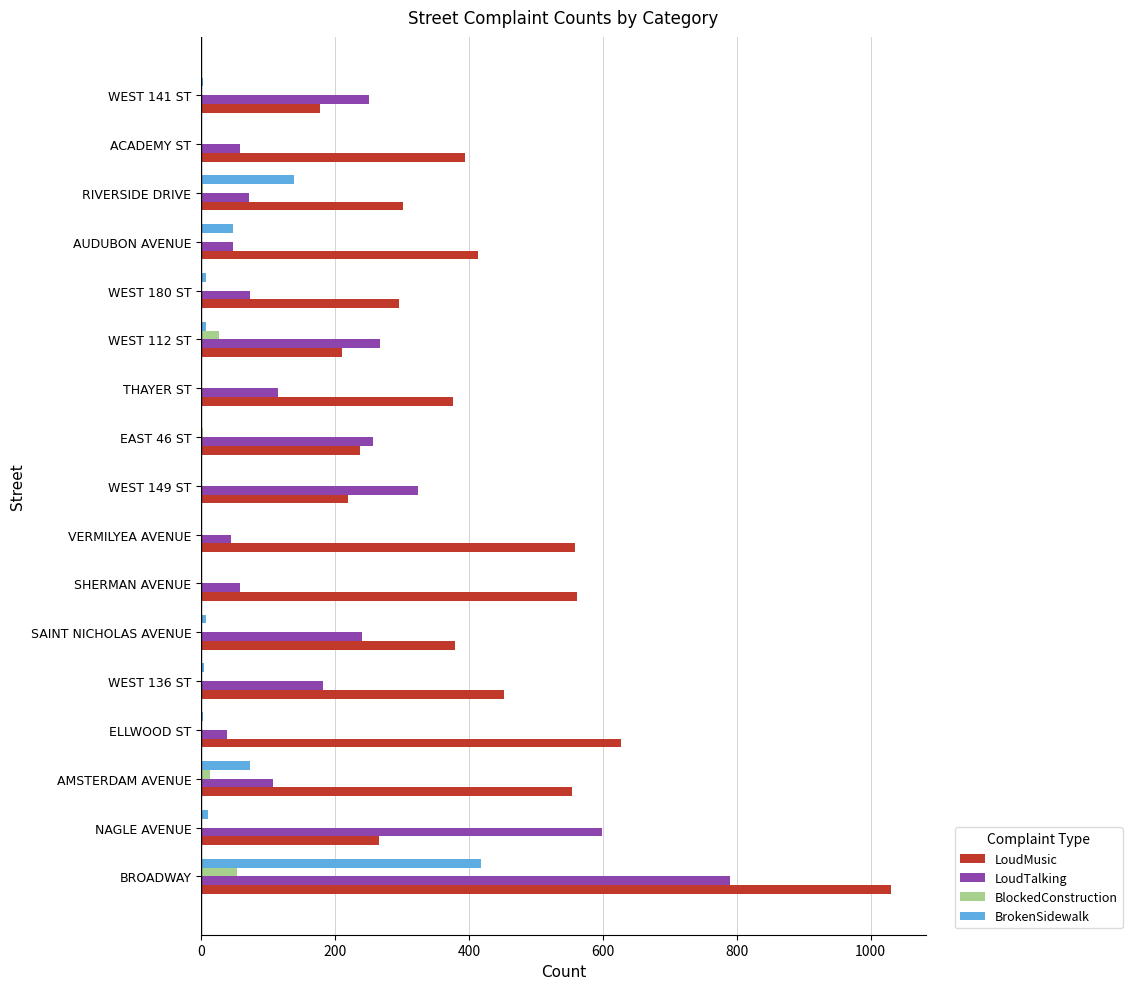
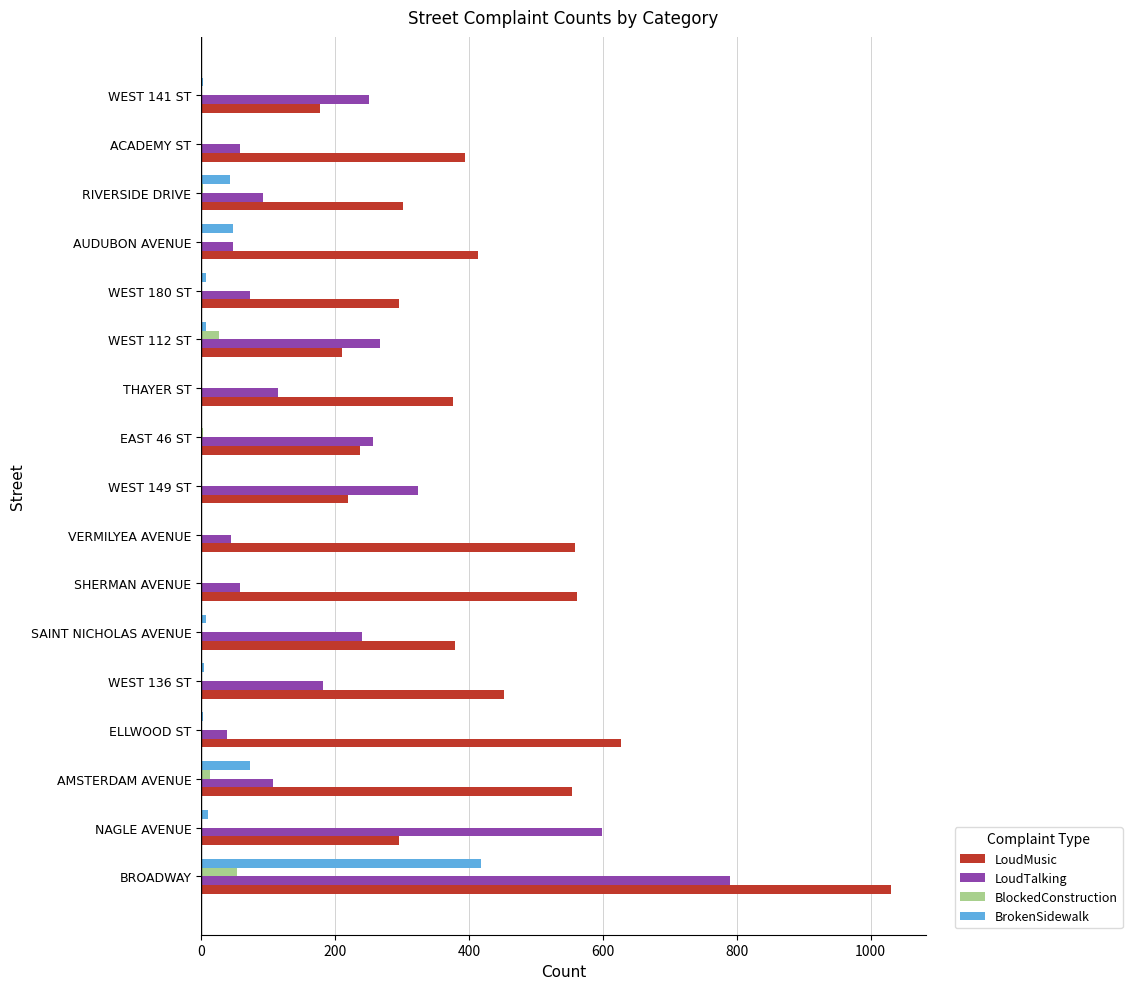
  {
    "LoudMusic": {
      "WEST 141 ST": 180,
      "ACADEMY ST": 390,
      "RIVERSIDE DRIVE": 300,
      "AUDUBON AVENUE": 410,
      "WEST 180 ST": 300,
      "WEST 112 ST": 210,
      "THAYER ST": 380,
      "EAST 46 ST": 240,
      "WEST 149 ST": 220,
      "VERMILYEA AVENUE": 560,
      "SHERMAN AVENUE": 560,
      "SAINT NICHOLAS AVENUE": 380,
      "WEST 136 ST": 450,
      "ELLWOOD ST": 630,
      "AMSTERDAM AVENUE": 550,
-     "NAGLE AVENUE": 270,
+     "NAGLE AVENUE": 300,
      "BROADWAY": 1030
    },
    "LoudTalking": {
      "WEST 141 ST": 250,
      "ACADEMY ST": 60,
-     "RIVERSIDE DRIVE": 70,
+     "RIVERSIDE DRIVE": 90,
      "AUDUBON AVENUE": 50,
      "WEST 180 ST": 70,
      "WEST 112 ST": 270,
      "THAYER ST": 120,
      "EAST 46 ST": 260,
      "WEST 149 ST": 320,
      "VERMILYEA AVENUE": 50,
      "SHERMAN AVENUE": 60,
      "SAINT NICHOLAS AVENUE": 240,
      "WEST 136 ST": 180,
      "ELLWOOD ST": 40,
      "AMSTERDAM AVENUE": 110,
      "NAGLE AVENUE": 600,
      "BROADWAY": 790
    },
    "BlockedConstruction": {
      "ACADEMY ST": 0,
      "WEST 180 ST": 0,
      "WEST 112 ST": 30,
      "THAYER ST": 0,
      "VERMILYEA AVENUE": 0,
      "SAINT NICHOLAS AVENUE": 0,
      "ELLWOOD ST": 0,
      "AMSTERDAM AVENUE": 10,
      "NAGLE AVENUE": 0,
      "BROADWAY": 50
    },
    "BrokenSidewalk": {
-     "RIVERSIDE DRIVE": 140,
+     "RIVERSIDE DRIVE": 40,
      "AUDUBON AVENUE": 50,
      "WEST 180 ST": 10,
      "WEST 112 ST": 10,
      "WEST 149 ST": 0,
      "SAINT NICHOLAS AVENUE": 10,
      "WEST 136 ST": 0,
      "AMSTERDAM AVENUE": 70,
      "NAGLE AVENUE": 10,
      "BROADWAY": 420
    }
  }
